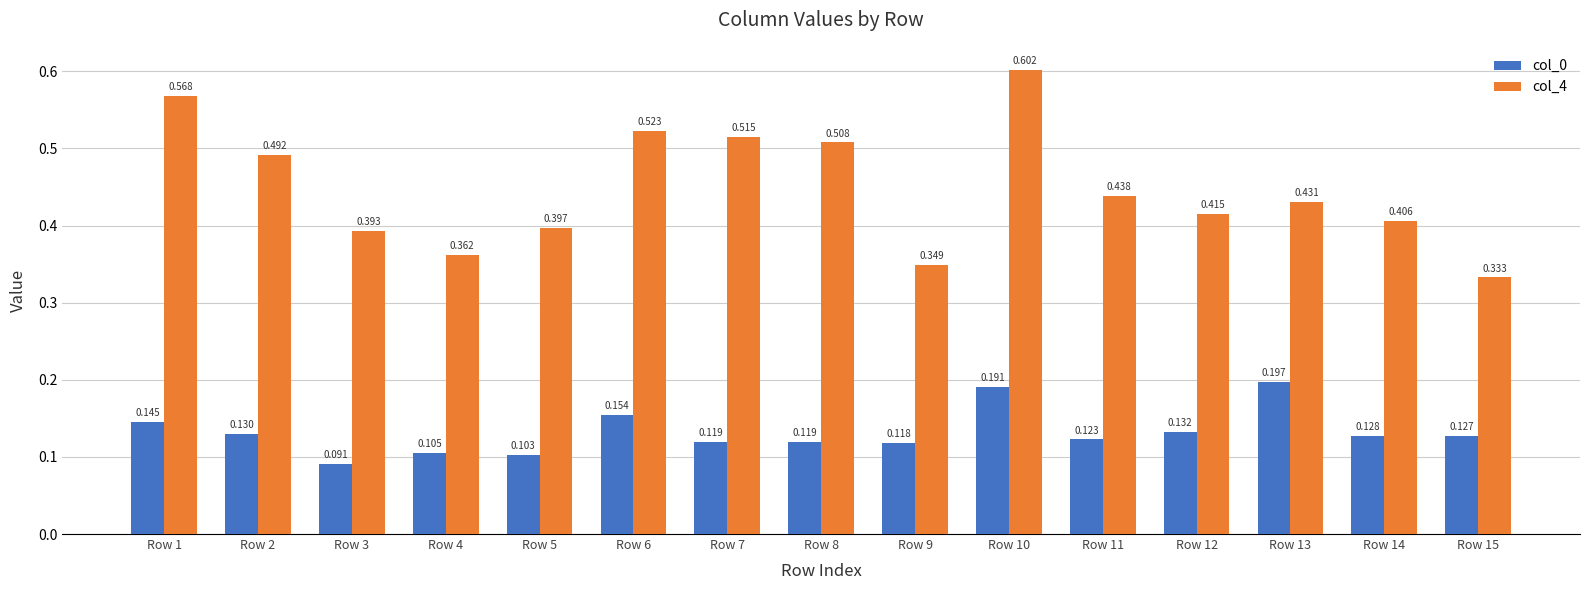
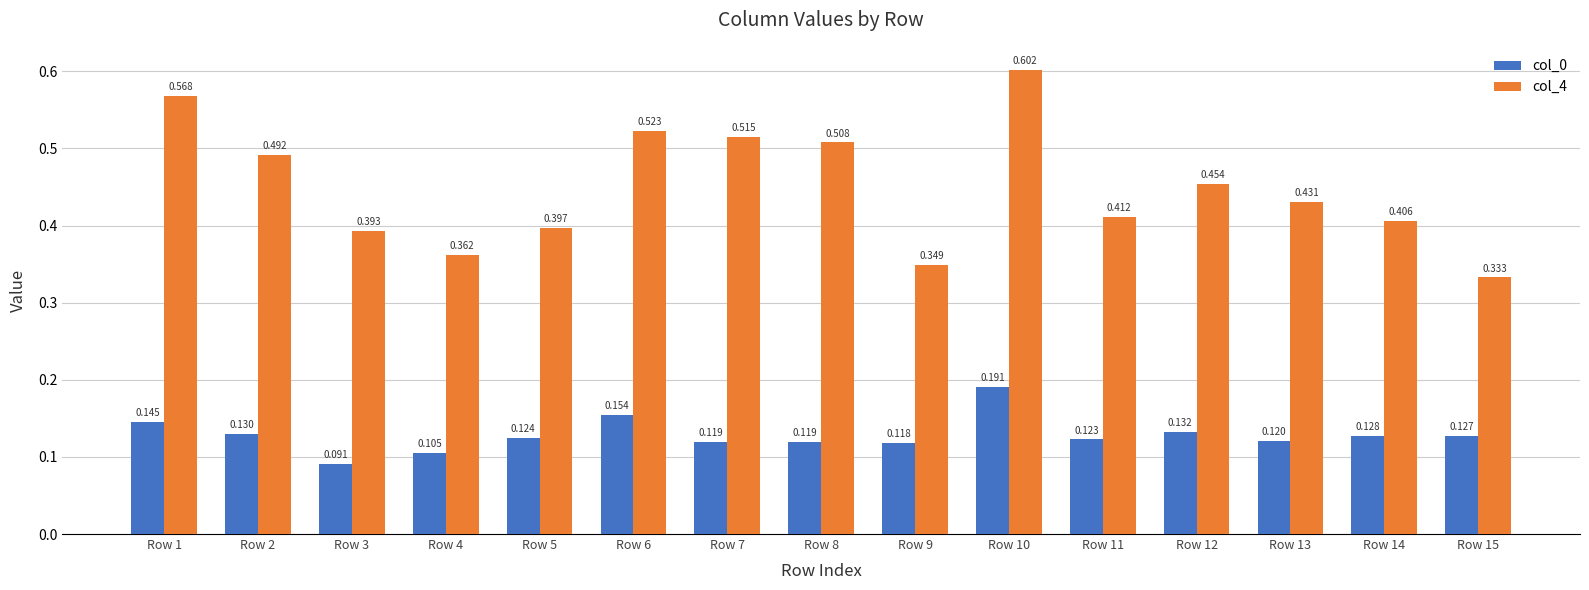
  {
    "col_0": {
      "Row 1": 0.145,
      "Row 2": 0.130,
      "Row 3": 0.091,
      "Row 4": 0.105,
-     "Row 5": 0.103,
+     "Row 5": 0.124,
      "Row 6": 0.154,
      "Row 7": 0.119,
      "Row 8": 0.119,
      "Row 9": 0.118,
      "Row 10": 0.191,
      "Row 11": 0.123,
      "Row 12": 0.132,
-     "Row 13": 0.197,
+     "Row 13": 0.120,
      "Row 14": 0.128,
      "Row 15": 0.127
    },
    "col_4": {
      "Row 1": 0.568,
      "Row 2": 0.492,
      "Row 3": 0.393,
      "Row 4": 0.362,
      "Row 5": 0.397,
      "Row 6": 0.523,
      "Row 7": 0.515,
      "Row 8": 0.508,
      "Row 9": 0.349,
      "Row 10": 0.602,
-     "Row 11": 0.438,
-     "Row 12": 0.415,
+     "Row 11": 0.412,
+     "Row 12": 0.454,
      "Row 13": 0.431,
      "Row 14": 0.406,
      "Row 15": 0.333
    }
  }
